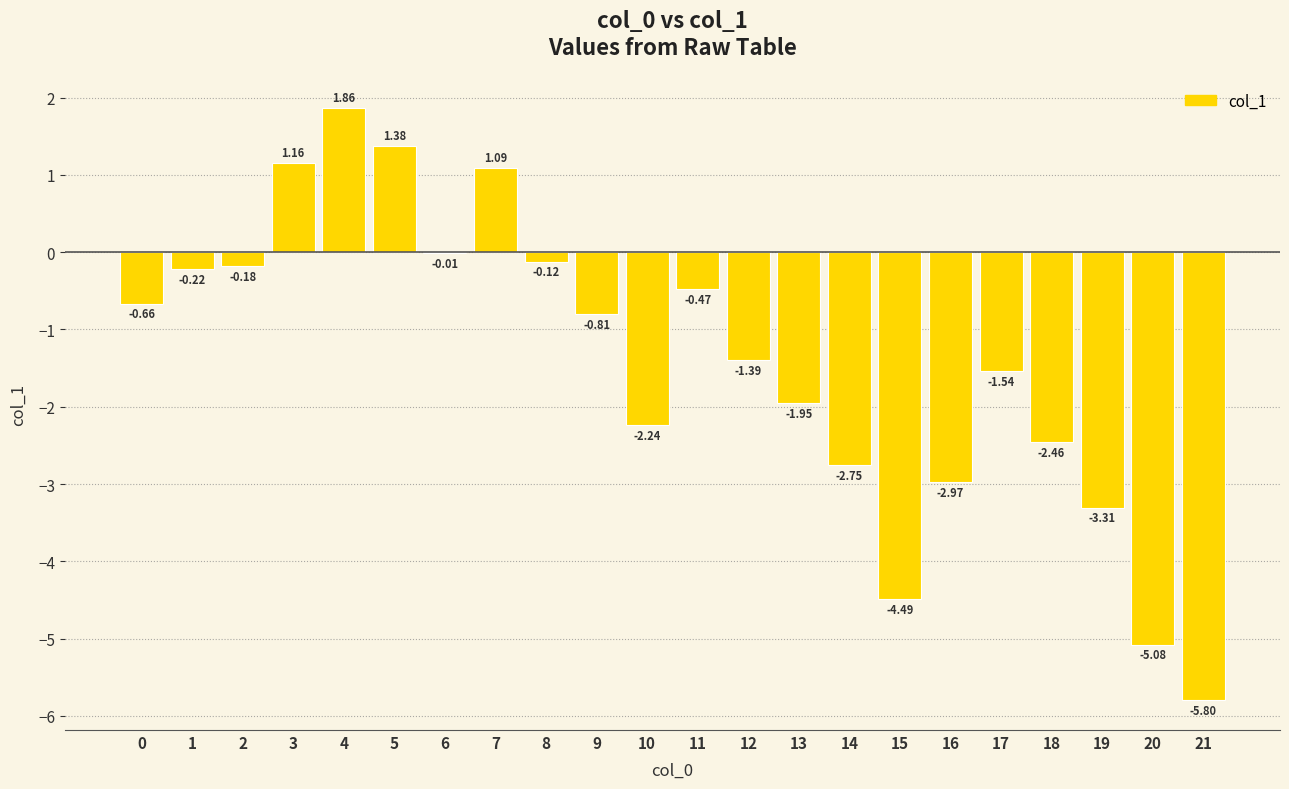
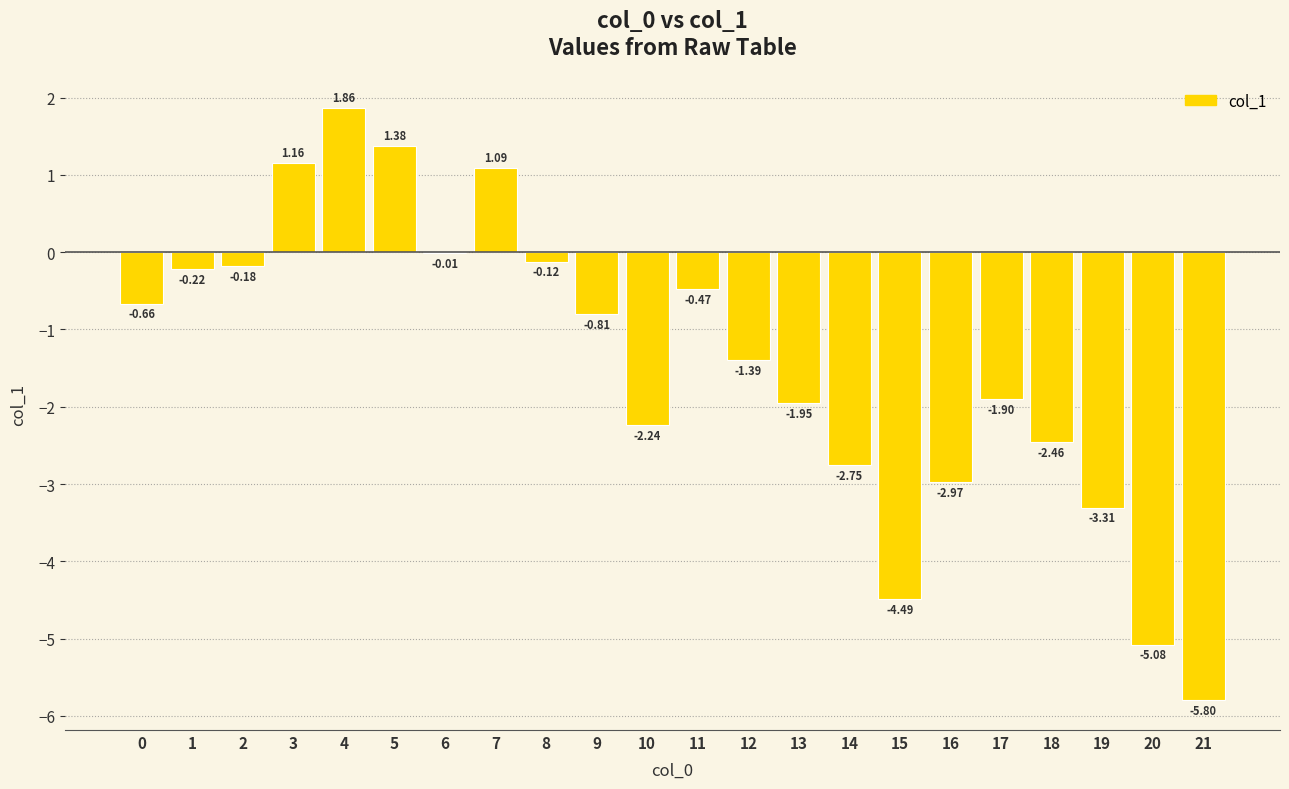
  {
    "0": -0.66,
    "1": -0.22,
    "2": -0.18,
    "3": 1.16,
    "4": 1.86,
    "5": 1.38,
    "6": -0.01,
    "7": 1.09,
    "8": -0.12,
    "9": -0.81,
    "10": -2.24,
    "11": -0.47,
    "12": -1.39,
    "13": -1.95,
    "14": -2.75,
    "15": -4.49,
    "16": -2.97,
-   "17": -1.54,
+   "17": -1.90,
    "18": -2.46,
    "19": -3.31,
    "20": -5.08,
    "21": -5.80
  }
